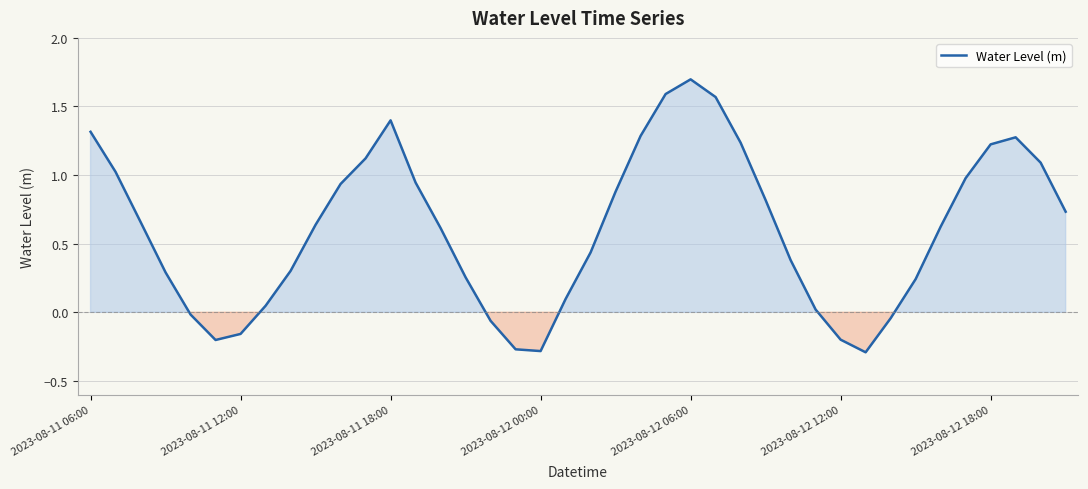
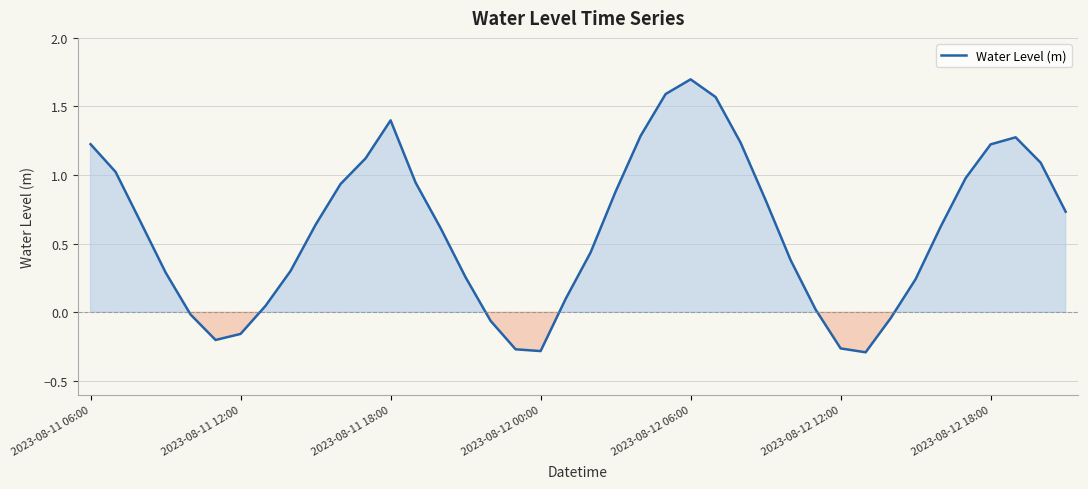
  {
-   "2023-08-11 06:00": 1.32,
+   "2023-08-11 06:00": 1.23,
    "2023-08-11 12:00": -0.16,
    "2023-08-11 18:00": 1.40,
    "2023-08-12 00:00": -0.28,
    "2023-08-12 06:00": 1.70,
-   "2023-08-12 12:00": -0.20,
+   "2023-08-12 12:00": -0.26,
    "2023-08-12 18:00": 1.22
  }
